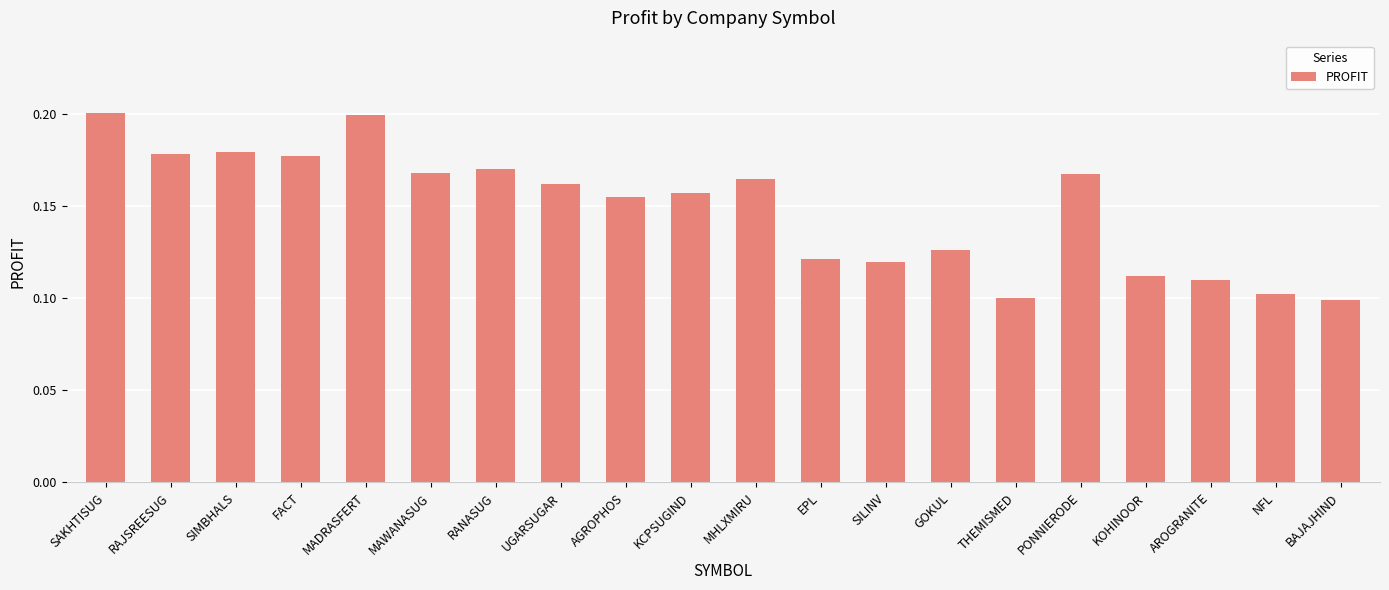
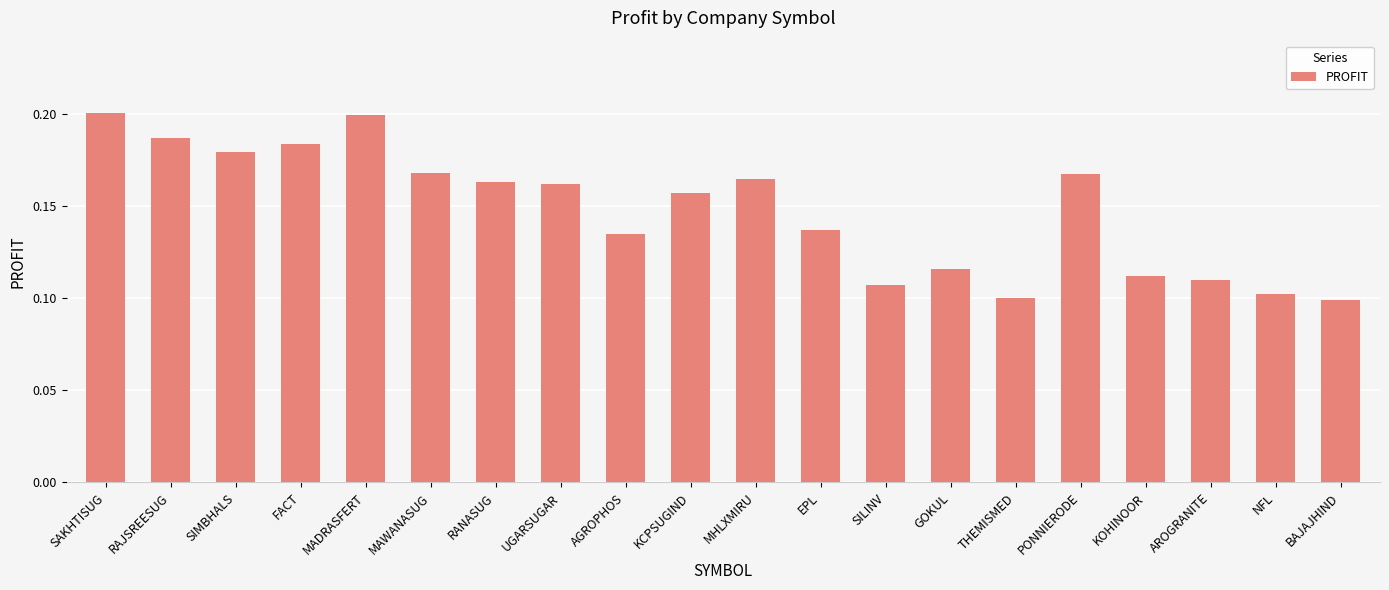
  {
    "SAKHTISUG": 0.201,
-   "RAJSREESUG": 0.178,
+   "RAJSREESUG": 0.187,
    "SIMBHALS": 0.179,
-   "FACT": 0.177,
+   "FACT": 0.184,
    "MADRASFERT": 0.200,
    "MAWANASUG": 0.168,
-   "RANASUG": 0.170,
+   "RANASUG": 0.163,
    "UGARSUGAR": 0.162,
-   "AGROPHOS": 0.155,
+   "AGROPHOS": 0.135,
    "KCPSUGIND": 0.157,
    "MHLXMIRU": 0.165,
-   "EPL": 0.122,
-   "SILINV": 0.120,
-   "GOKUL": 0.127,
+   "EPL": 0.137,
+   "SILINV": 0.108,
+   "GOKUL": 0.116,
    "THEMISMED": 0.100,
    "PONNIERODE": 0.168,
    "KOHINOOR": 0.112,
    "AROGRANITE": 0.110,
    "NFL": 0.103,
    "BAJAJHIND": 0.099
  }
